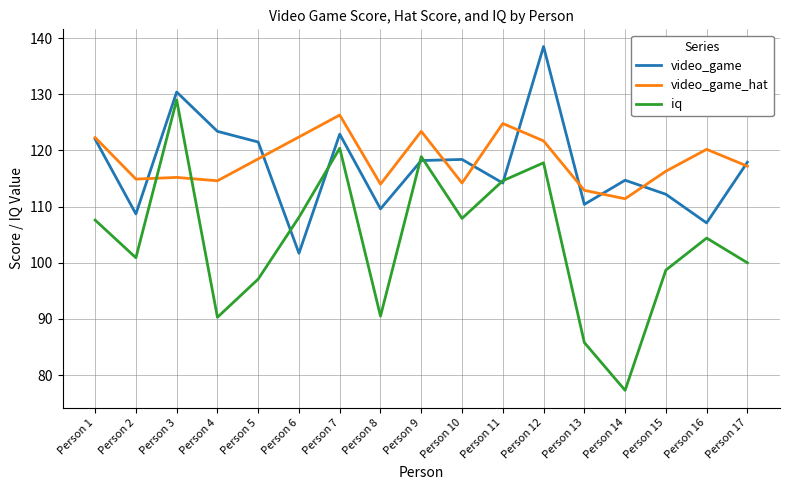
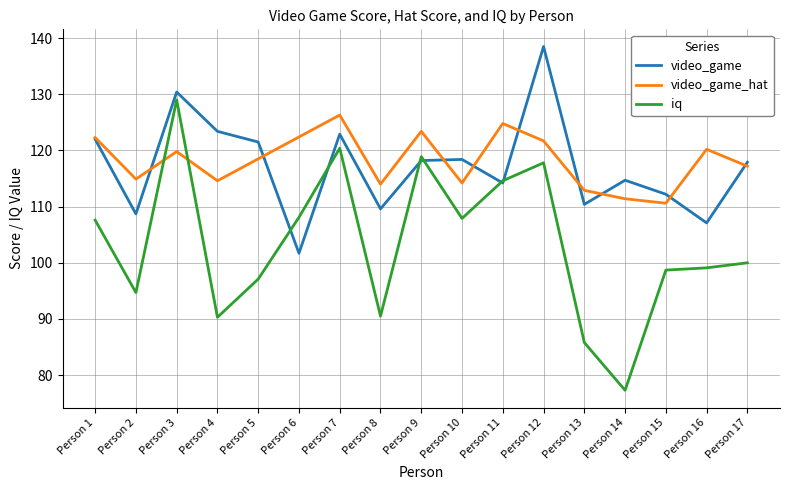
  {
    "video_game": {
      "Person 2": 109,
      "Person 3": 130,
      "Person 4": 123,
      "Person 5": 122,
      "Person 6": 102,
      "Person 7": 123,
      "Person 8": 110,
      "Person 9": 118,
      "Person 10": 118,
      "Person 12": 139,
      "Person 13": 110,
      "Person 14": 115,
      "Person 15": 112,
      "Person 16": 107,
      "Person 17": 118
    },
    "video_game_hat": {
      "Person 2": 115,
-     "Person 3": 115,
+     "Person 3": 120,
      "Person 4": 115,
      "Person 5": 119,
      "Person 6": 122,
      "Person 7": 126,
      "Person 8": 114,
      "Person 9": 123,
      "Person 10": 114,
      "Person 11": 125,
      "Person 12": 122,
      "Person 13": 113,
      "Person 14": 111,
-     "Person 15": 116,
+     "Person 15": 111,
      "Person 16": 120,
      "Person 17": 117
    },
    "iq": {
      "Person 1": 108,
-     "Person 2": 101,
+     "Person 2": 95,
      "Person 3": 129,
      "Person 4": 90,
      "Person 5": 97,
      "Person 6": 108,
      "Person 7": 120,
      "Person 8": 91,
      "Person 9": 119,
      "Person 10": 108,
      "Person 12": 118,
      "Person 13": 86,
      "Person 14": 77,
      "Person 15": 99,
-     "Person 16": 104,
+     "Person 16": 99,
      "Person 17": 100
    }
  }
